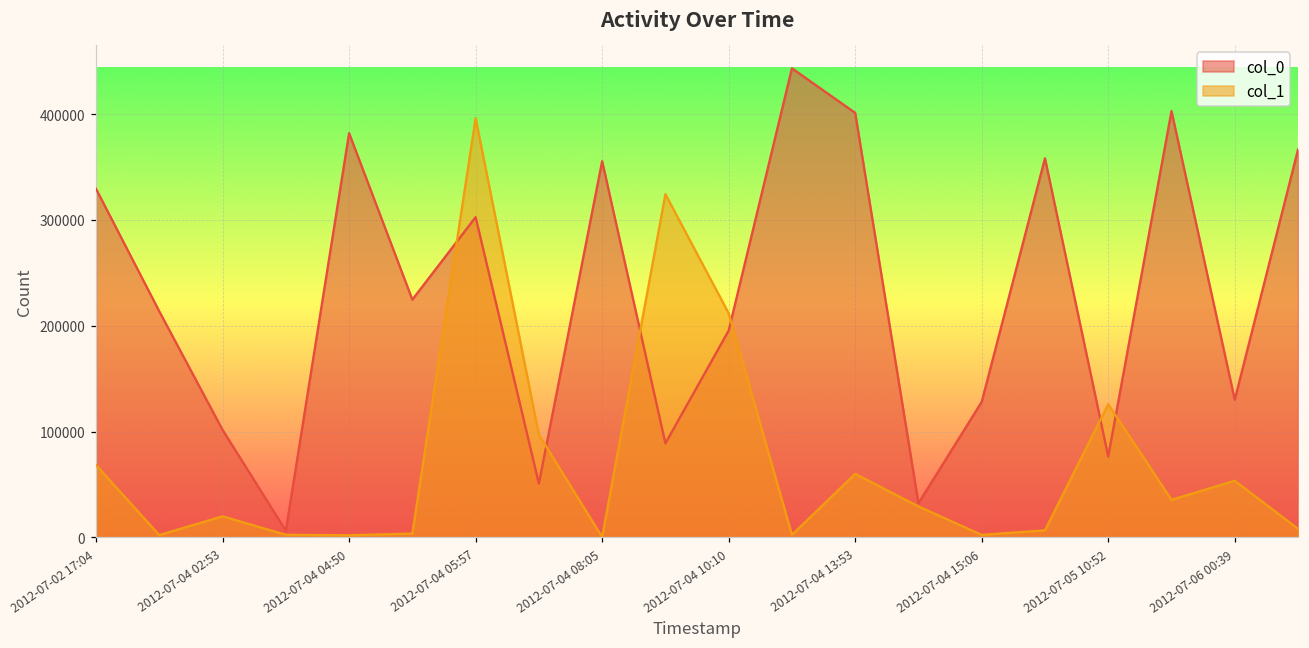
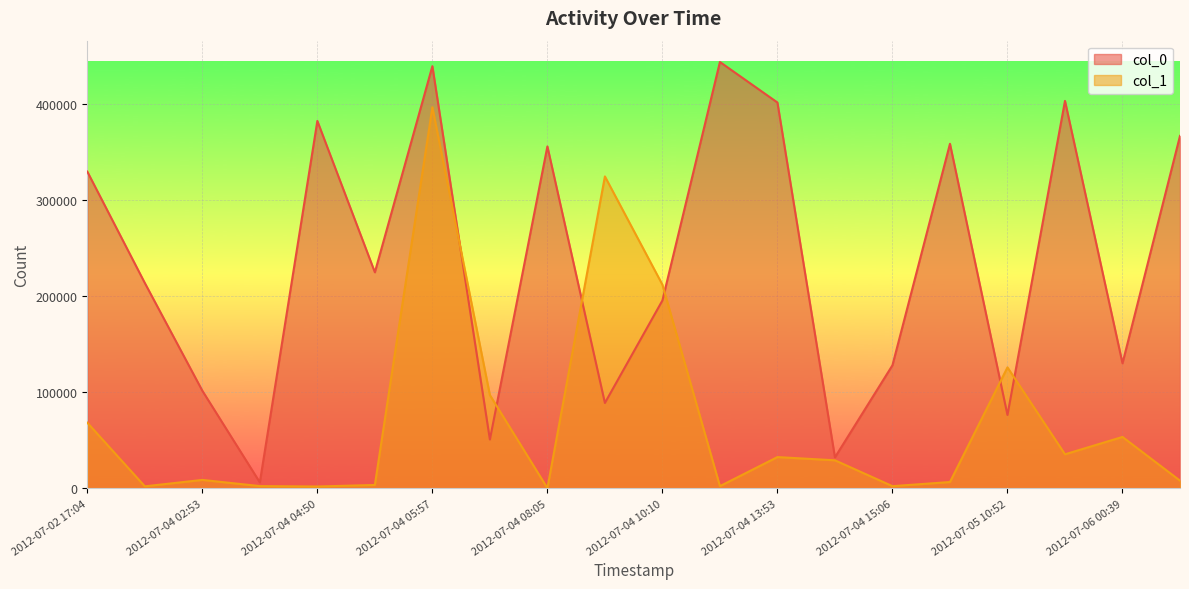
  {
    "col_0": {
      "2012-07-04 02:53": 100000,
-     "2012-07-04 05:57": 300000,
+     "2012-07-04 05:57": 440000,
      "2012-07-04 10:10": 200000,
      "2012-07-04 13:53": 400000,
      "2012-07-06 00:39": 130000
    },
    "col_1": {
-     "2012-07-04 02:53": 20000,
+     "2012-07-04 02:53": 10000,
      "2012-07-04 05:57": 400000,
      "2012-07-04 10:10": 210000,
-     "2012-07-04 13:53": 60000,
+     "2012-07-04 13:53": 30000,
      "2012-07-06 00:39": 50000
    }
  }
